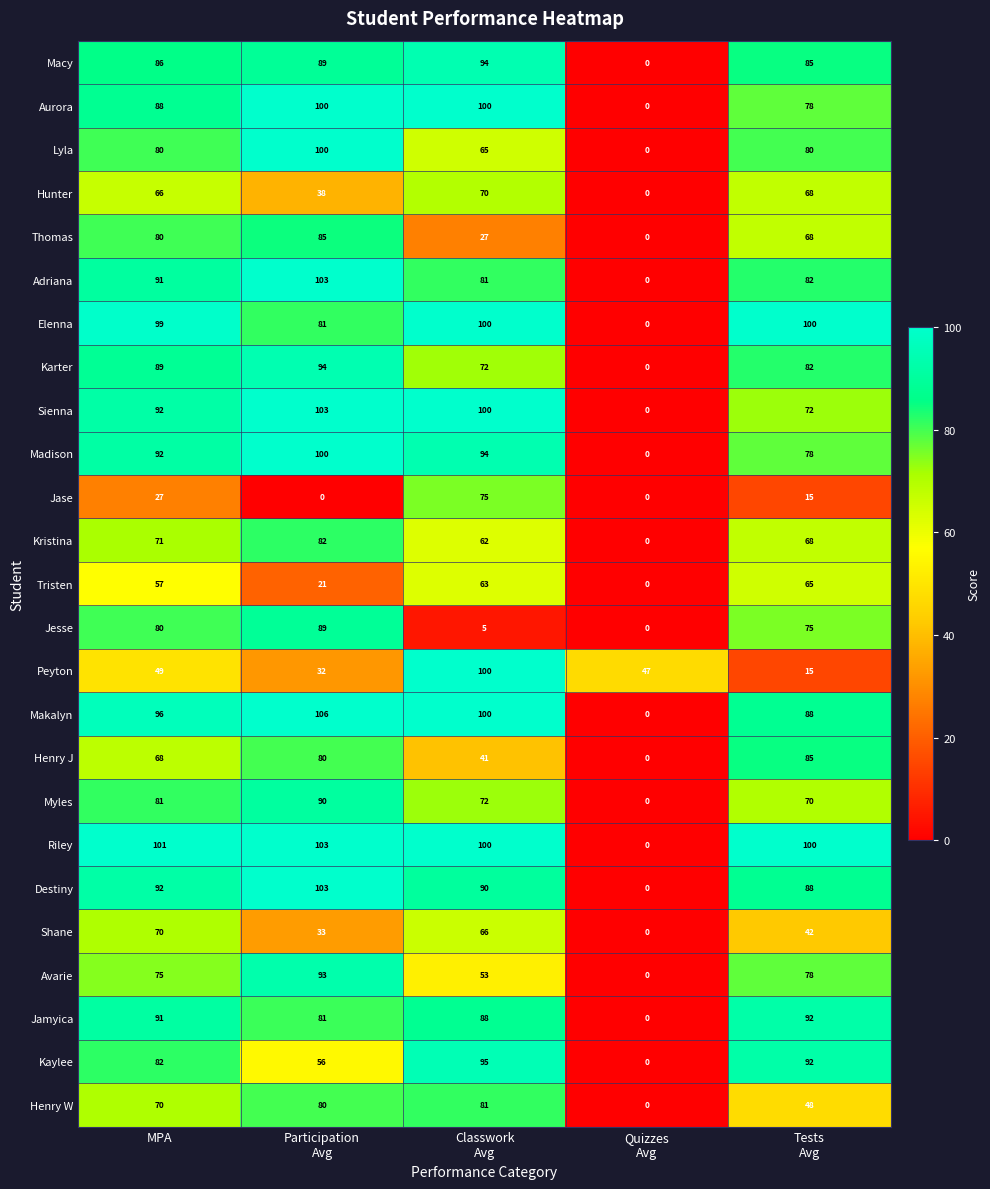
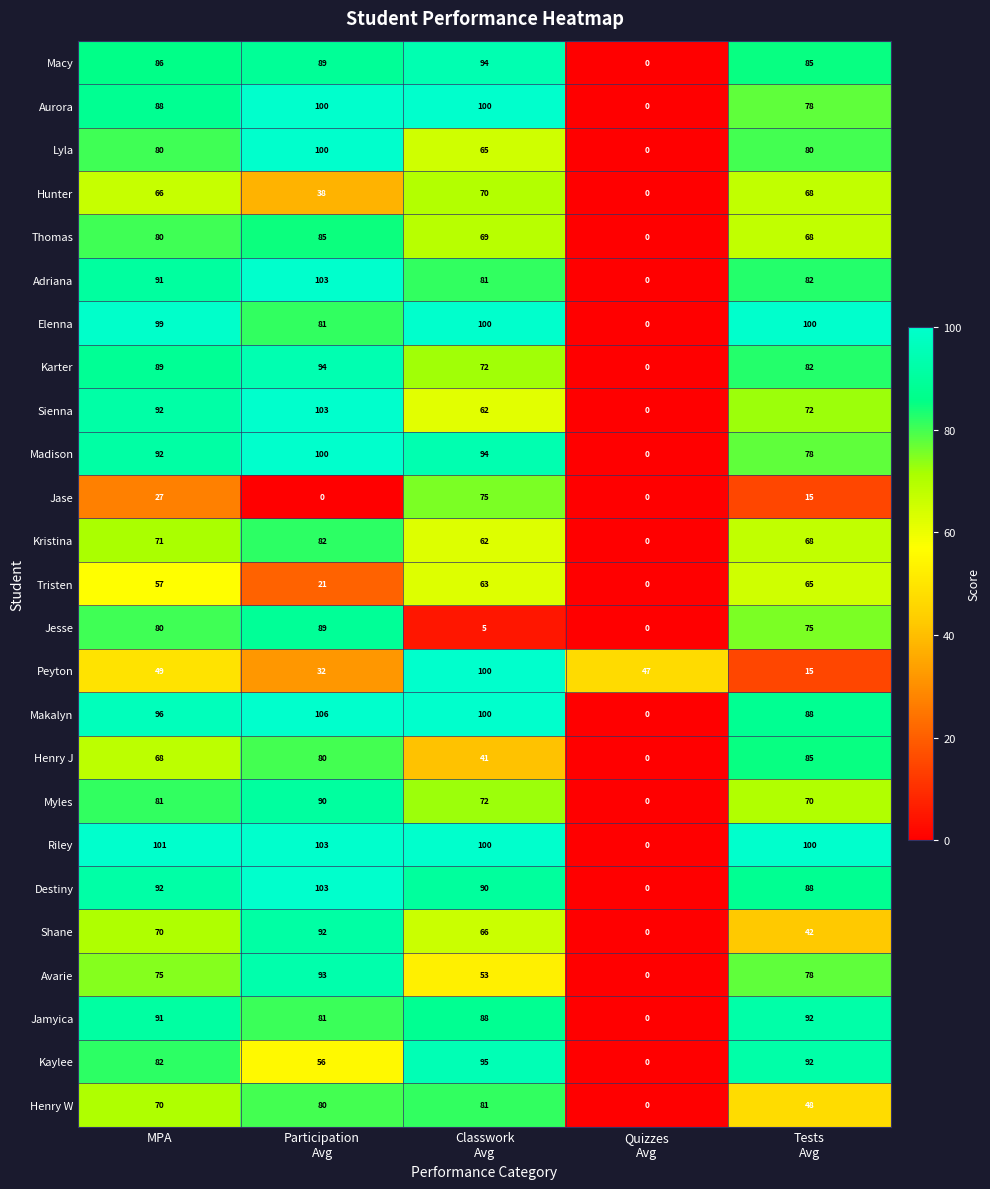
  {
    "Macy": {
      "MPA": 86,
      "Participation Avg": 89,
      "Classwork Avg": 94,
      "Quizzes Avg": 0,
      "Tests Avg": 85
    },
    "Aurora": {
      "MPA": 88,
      "Participation Avg": 100,
      "Classwork Avg": 100,
      "Quizzes Avg": 0,
      "Tests Avg": 78
    },
    "Lyla": {
      "MPA": 80,
      "Participation Avg": 100,
      "Classwork Avg": 65,
      "Quizzes Avg": 0,
      "Tests Avg": 80
    },
    "Hunter": {
      "MPA": 66,
      "Participation Avg": 38,
      "Classwork Avg": 70,
      "Quizzes Avg": 0,
      "Tests Avg": 68
    },
    "Thomas": {
      "MPA": 80,
      "Participation Avg": 85,
-     "Classwork Avg": 27,
+     "Classwork Avg": 69,
      "Quizzes Avg": 0,
      "Tests Avg": 68
    },
    "Adriana": {
      "MPA": 91,
      "Participation Avg": 103,
      "Classwork Avg": 81,
      "Quizzes Avg": 0,
      "Tests Avg": 82
    },
    "Elenna": {
      "MPA": 99,
      "Participation Avg": 81,
      "Classwork Avg": 100,
      "Quizzes Avg": 0,
      "Tests Avg": 100
    },
    "Karter": {
      "MPA": 89,
      "Participation Avg": 94,
      "Classwork Avg": 72,
      "Quizzes Avg": 0,
      "Tests Avg": 82
    },
    "Sienna": {
      "MPA": 92,
      "Participation Avg": 103,
-     "Classwork Avg": 100,
+     "Classwork Avg": 62,
      "Quizzes Avg": 0,
      "Tests Avg": 72
    },
    "Madison": {
      "MPA": 92,
      "Participation Avg": 100,
      "Classwork Avg": 94,
      "Quizzes Avg": 0,
      "Tests Avg": 78
    },
    "Jase": {
      "MPA": 27,
      "Participation Avg": 0,
      "Classwork Avg": 75,
      "Quizzes Avg": 0,
      "Tests Avg": 15
    },
    "Kristina": {
      "MPA": 71,
      "Participation Avg": 82,
      "Classwork Avg": 62,
      "Quizzes Avg": 0,
      "Tests Avg": 68
    },
    "Tristen": {
      "MPA": 57,
      "Participation Avg": 21,
      "Classwork Avg": 63,
      "Quizzes Avg": 0,
      "Tests Avg": 65
    },
    "Jesse": {
      "MPA": 80,
      "Participation Avg": 89,
      "Classwork Avg": 5,
      "Quizzes Avg": 0,
      "Tests Avg": 75
    },
    "Peyton": {
      "MPA": 49,
      "Participation Avg": 32,
      "Classwork Avg": 100,
      "Quizzes Avg": 47,
      "Tests Avg": 15
    },
    "Makalyn": {
      "MPA": 96,
      "Participation Avg": 106,
      "Classwork Avg": 100,
      "Quizzes Avg": 0,
      "Tests Avg": 88
    },
    "Henry J": {
      "MPA": 68,
      "Participation Avg": 80,
      "Classwork Avg": 41,
      "Quizzes Avg": 0,
      "Tests Avg": 85
    },
    "Myles": {
      "MPA": 81,
      "Participation Avg": 90,
      "Classwork Avg": 72,
      "Quizzes Avg": 0,
      "Tests Avg": 70
    },
    "Riley": {
      "MPA": 101,
      "Participation Avg": 103,
      "Classwork Avg": 100,
      "Quizzes Avg": 0,
      "Tests Avg": 100
    },
    "Destiny": {
      "MPA": 92,
      "Participation Avg": 103,
      "Classwork Avg": 90,
      "Quizzes Avg": 0,
      "Tests Avg": 88
    },
    "Shane": {
      "MPA": 70,
-     "Participation Avg": 33,
+     "Participation Avg": 92,
      "Classwork Avg": 66,
      "Quizzes Avg": 0,
      "Tests Avg": 42
    },
    "Avarie": {
      "MPA": 75,
      "Participation Avg": 93,
      "Classwork Avg": 53,
      "Quizzes Avg": 0,
      "Tests Avg": 78
    },
    "Jamyica": {
      "MPA": 91,
      "Participation Avg": 81,
      "Classwork Avg": 88,
      "Quizzes Avg": 0,
      "Tests Avg": 92
    },
    "Kaylee": {
      "MPA": 82,
      "Participation Avg": 56,
      "Classwork Avg": 95,
      "Quizzes Avg": 0,
      "Tests Avg": 92
    },
    "Henry W": {
      "MPA": 70,
      "Participation Avg": 80,
      "Classwork Avg": 81,
      "Quizzes Avg": 0,
      "Tests Avg": 48
    }
  }
